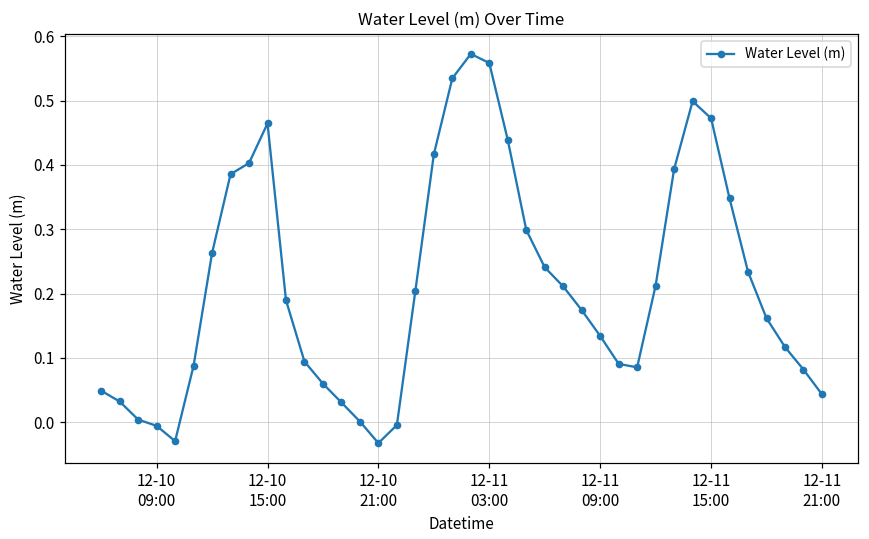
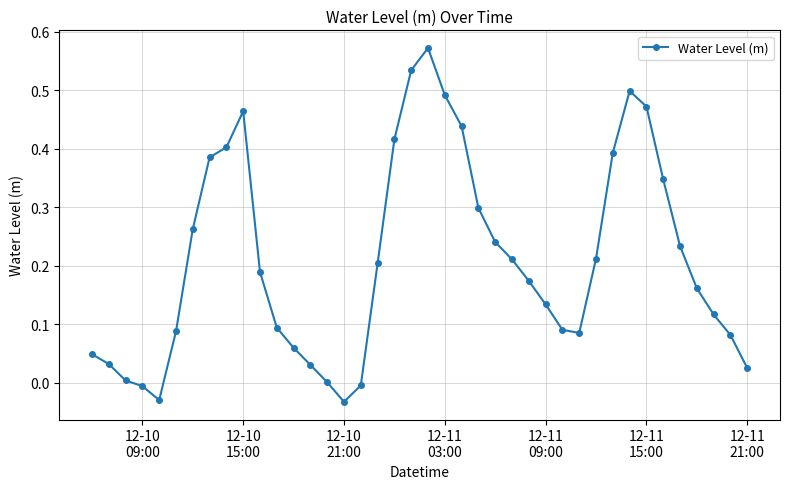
  {
    "12-10 09:00": -0.01,
    "12-10 15:00": 0.46,
    "12-10 21:00": -0.03,
-   "12-11 03:00": 0.56,
+   "12-11 03:00": 0.49,
    "12-11 09:00": 0.13,
    "12-11 15:00": 0.47,
-   "12-11 21:00": 0.04
+   "12-11 21:00": 0.03
  }
